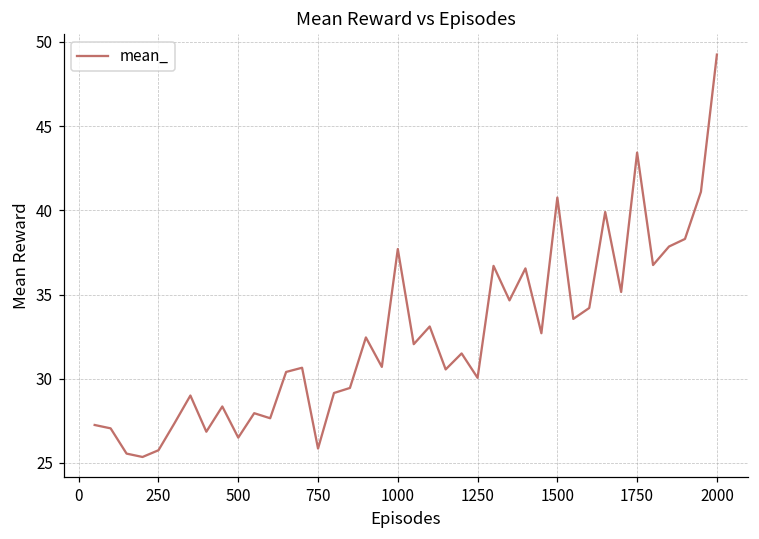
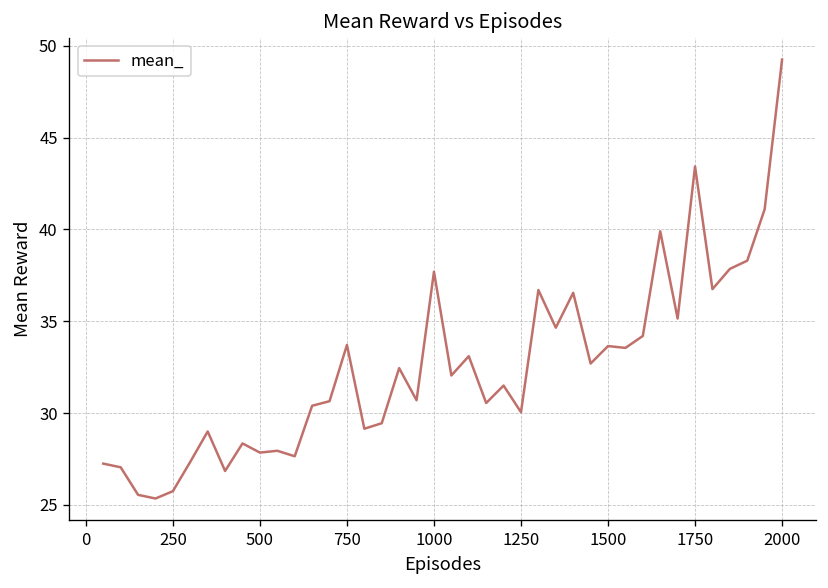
  {
    "250": 25.8,
-   "500": 26.5,
-   "750": 25.9,
+   "500": 27.9,
+   "750": 33.7,
    "1000": 37.7,
    "1250": 30.1,
-   "1500": 40.8,
+   "1500": 33.7,
    "1750": 43.4,
    "2000": 49.3
  }
